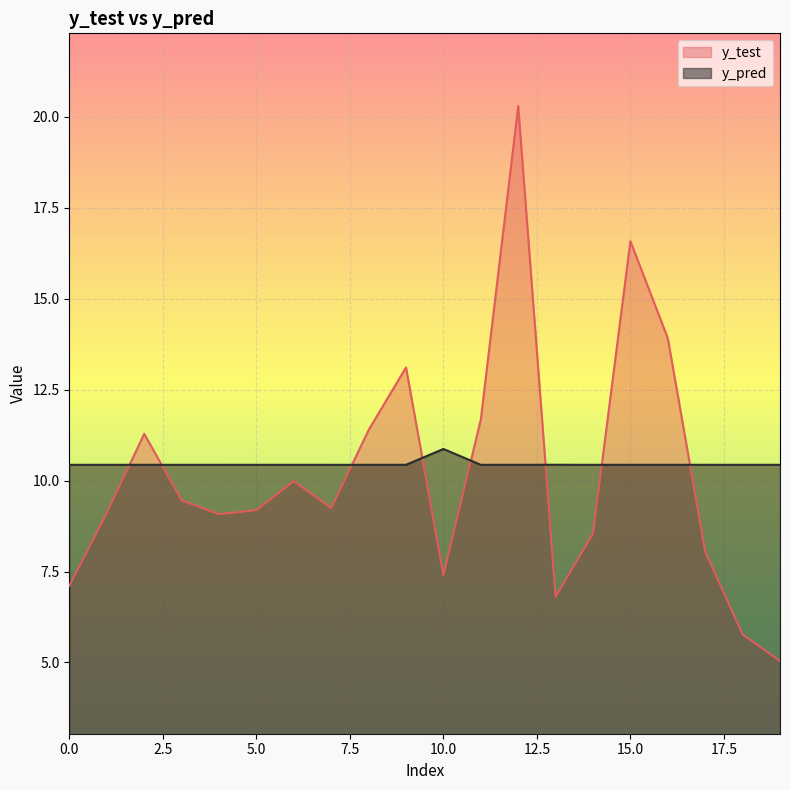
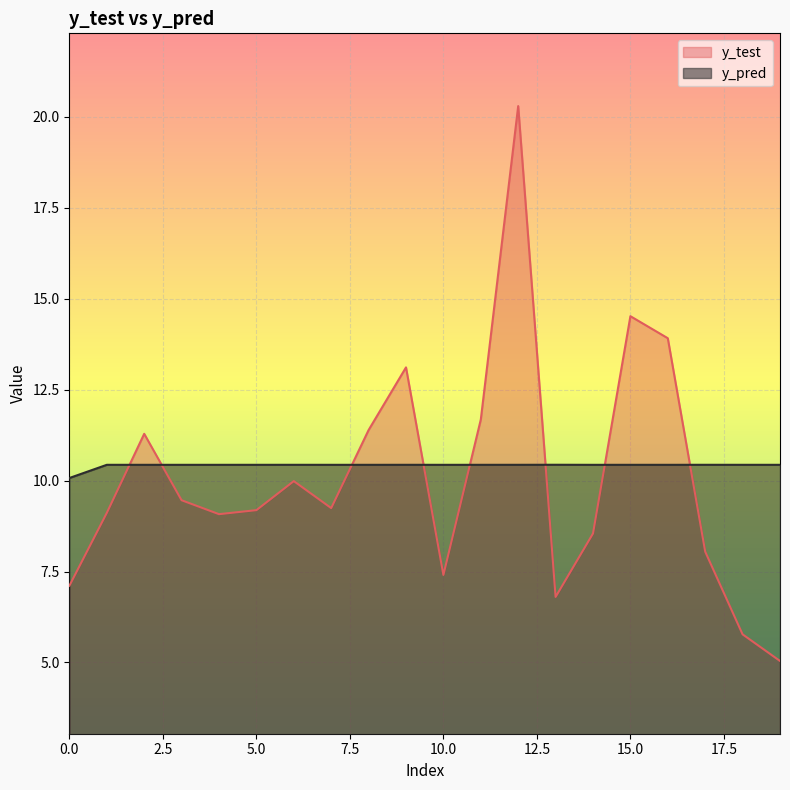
  {
    "y_test": {
      "0.0": 7.1,
      "5.0": 9.2,
      "10.0": 7.4,
-     "15.0": 16.6
+     "15.0": 14.5
    },
    "y_pred": {
-     "0.0": 10.4,
+     "0.0": 10.1,
      "5.0": 10.4,
-     "10.0": 10.9,
+     "10.0": 10.4,
      "15.0": 10.4
    }
  }
